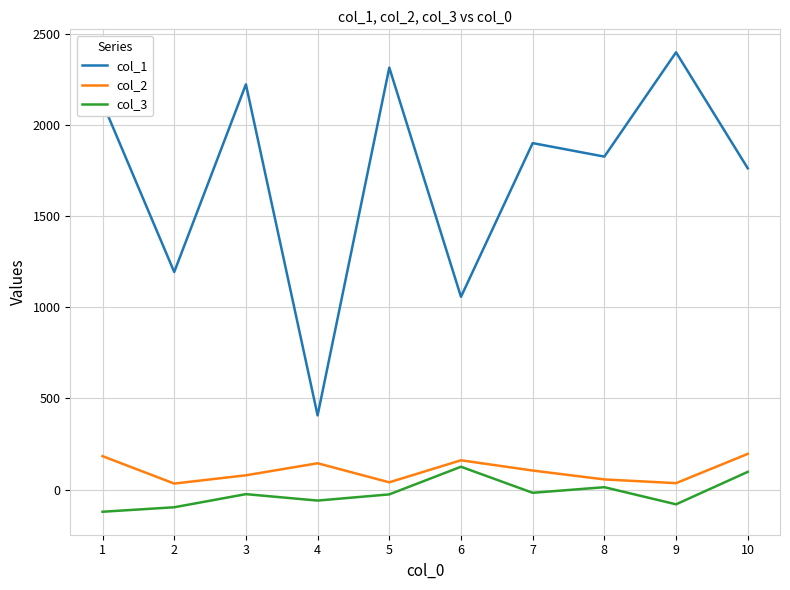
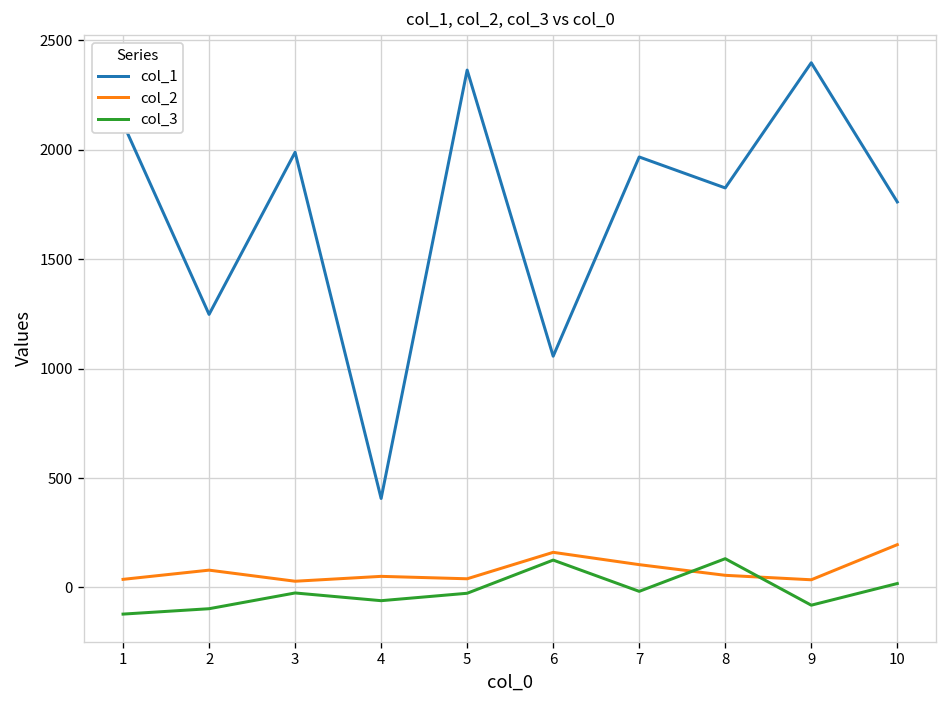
  {
    "col_1": {
-     "2": 1190,
-     "3": 2220,
+     "2": 1250,
+     "3": 1990,
      "4": 410,
-     "5": 2310,
+     "5": 2360,
      "6": 1060,
-     "7": 1900,
+     "7": 1970,
      "8": 1830,
      "9": 2400,
      "10": 1760
    },
    "col_2": {
-     "1": 180,
-     "2": 30,
-     "3": 80,
-     "4": 140,
+     "1": 40,
+     "2": 80,
+     "3": 30,
+     "4": 50,
      "5": 40,
      "6": 160,
      "7": 100,
      "8": 60,
      "9": 40,
      "10": 200
    },
    "col_3": {
      "1": -120,
      "2": -100,
      "3": -30,
      "4": -60,
      "5": -30,
      "6": 130,
      "7": -20,
-     "8": 10,
+     "8": 130,
      "9": -80,
-     "10": 100
+     "10": 20
    }
  }
